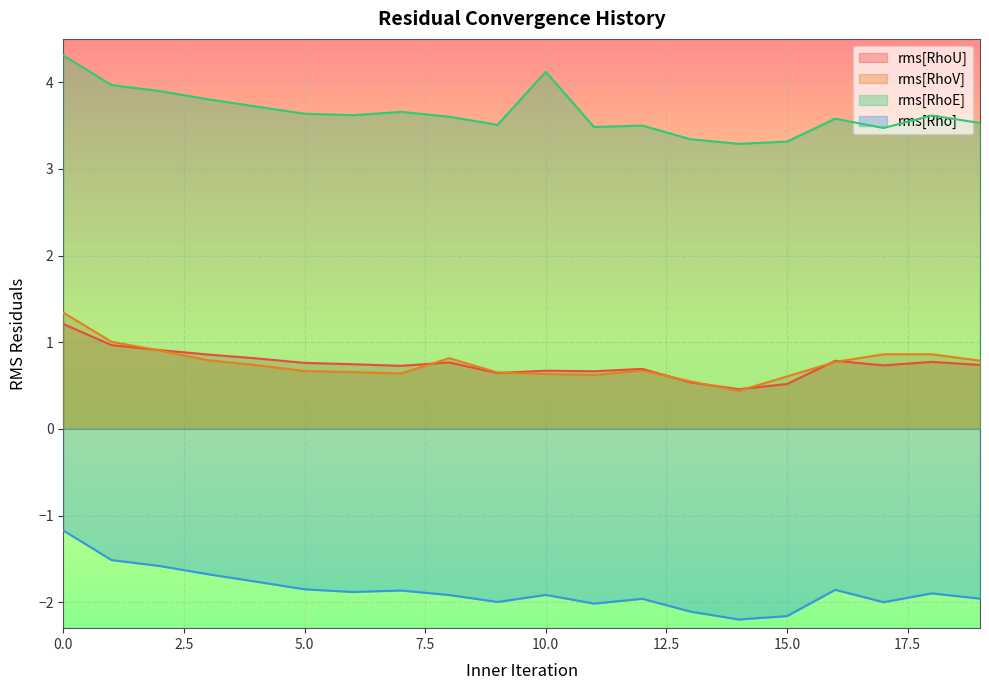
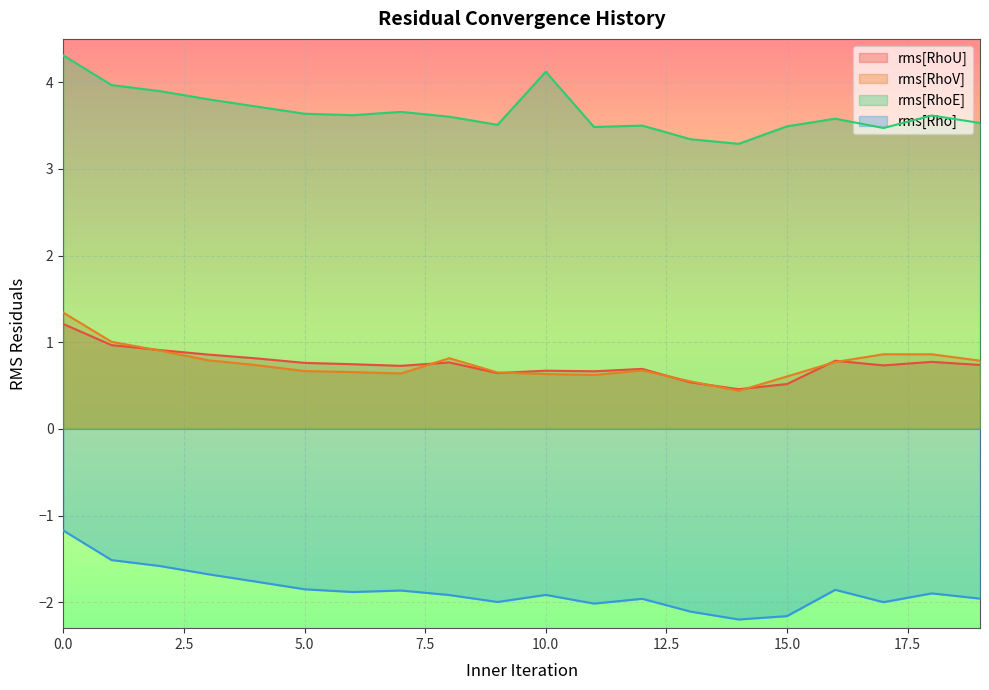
  {
    "rms[RhoE]": {
      "0.0": 4.3,
      "5.0": 3.6,
      "10.0": 4.1,
-     "15.0": 3.3
+     "15.0": 3.5
    }
  }
